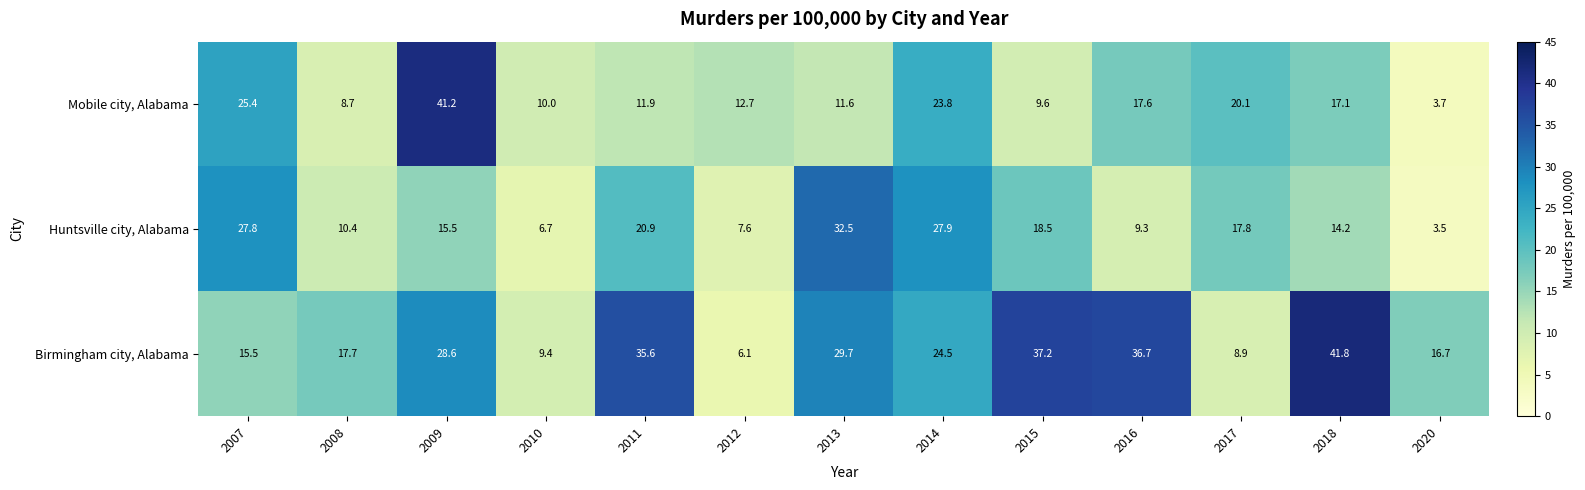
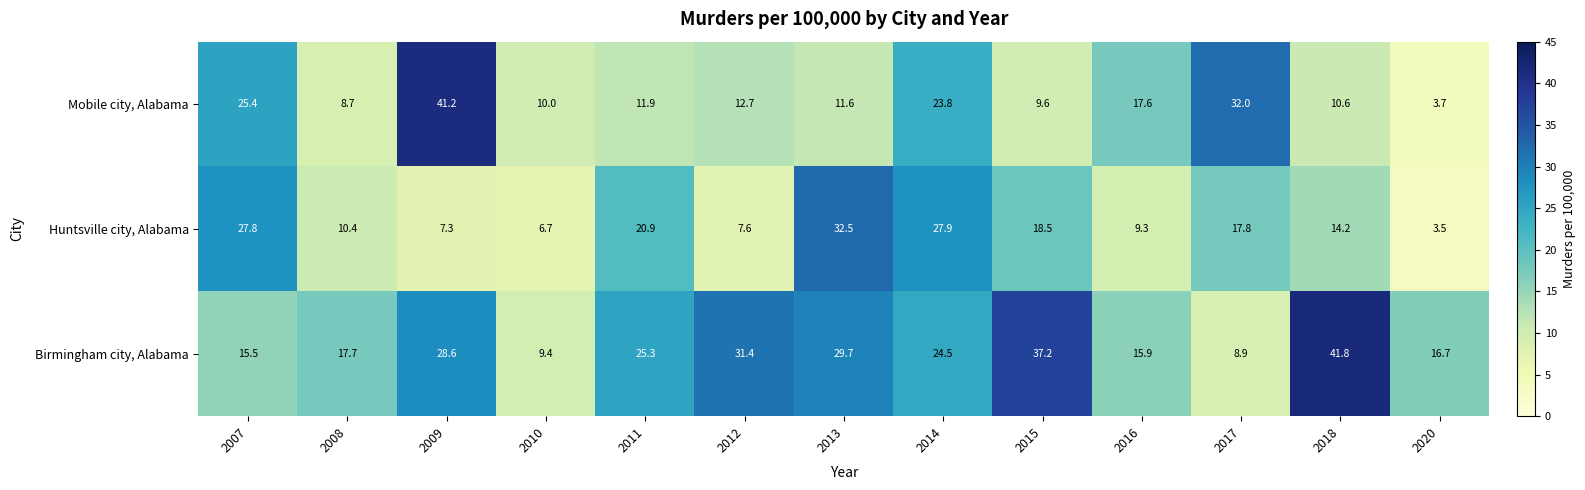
  {
    "Mobile city, Alabama": {
      "2007": 25.4,
      "2008": 8.7,
      "2009": 41.2,
      "2010": 10.0,
      "2011": 11.9,
      "2012": 12.7,
      "2013": 11.6,
      "2014": 23.8,
      "2015": 9.6,
      "2016": 17.6,
-     "2017": 20.1,
-     "2018": 17.1,
+     "2017": 32.0,
+     "2018": 10.6,
      "2020": 3.7
    },
    "Huntsville city, Alabama": {
      "2007": 27.8,
      "2008": 10.4,
-     "2009": 15.5,
+     "2009": 7.3,
      "2010": 6.7,
      "2011": 20.9,
      "2012": 7.6,
      "2013": 32.5,
      "2014": 27.9,
      "2015": 18.5,
      "2016": 9.3,
      "2017": 17.8,
      "2018": 14.2,
      "2020": 3.5
    },
    "Birmingham city, Alabama": {
      "2007": 15.5,
      "2008": 17.7,
      "2009": 28.6,
      "2010": 9.4,
-     "2011": 35.6,
-     "2012": 6.1,
+     "2011": 25.3,
+     "2012": 31.4,
      "2013": 29.7,
      "2014": 24.5,
      "2015": 37.2,
-     "2016": 36.7,
+     "2016": 15.9,
      "2017": 8.9,
      "2018": 41.8,
      "2020": 16.7
    }
  }
